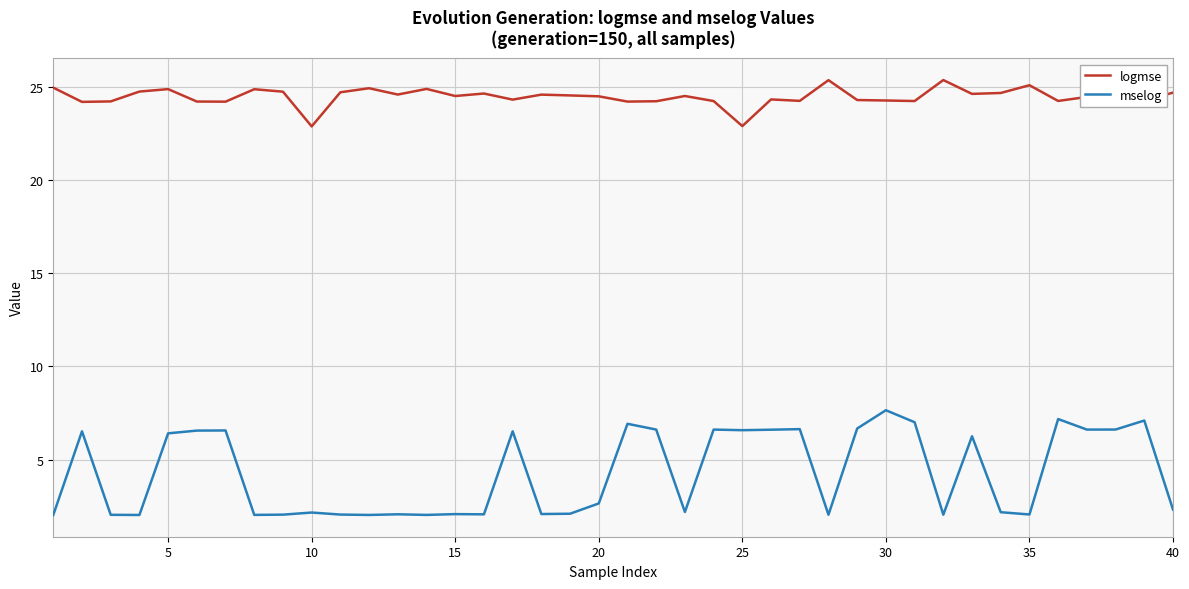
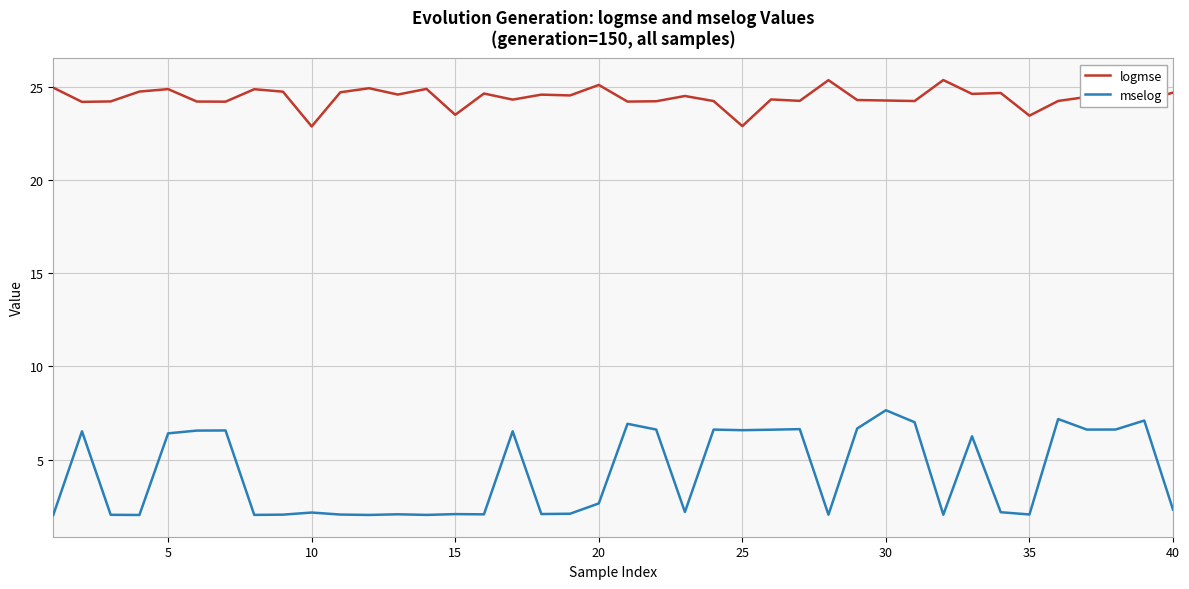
  {
    "logmse": {
      "5": 24.9,
      "10": 22.9,
-     "15": 24.5,
-     "20": 24.5,
+     "15": 23.5,
+     "20": 25.1,
      "25": 22.9,
      "30": 24.3,
-     "35": 25.1,
+     "35": 23.5,
      "40": 24.7
    },
    "mselog": {
      "5": 6.4,
      "10": 2.2,
      "15": 2.1,
      "20": 2.7,
      "25": 6.6,
      "30": 7.7,
      "35": 2.1,
      "40": 2.3
    }
  }
